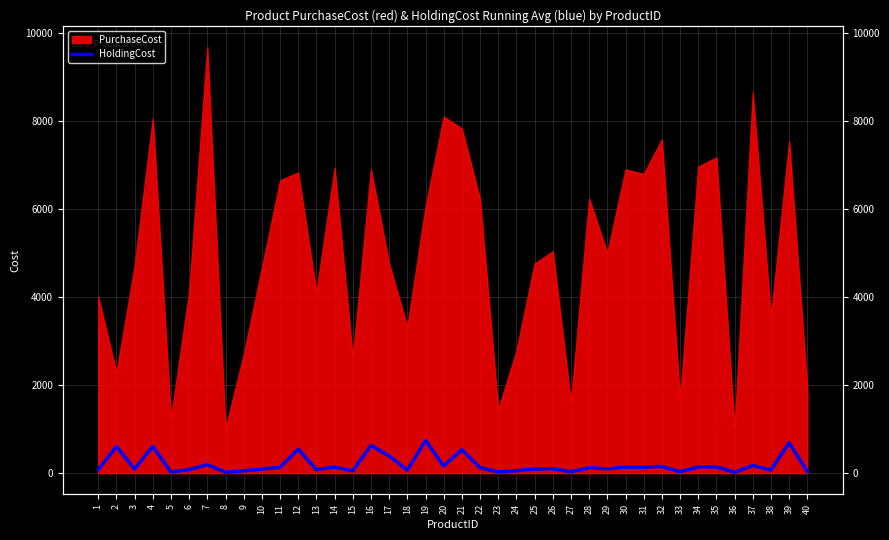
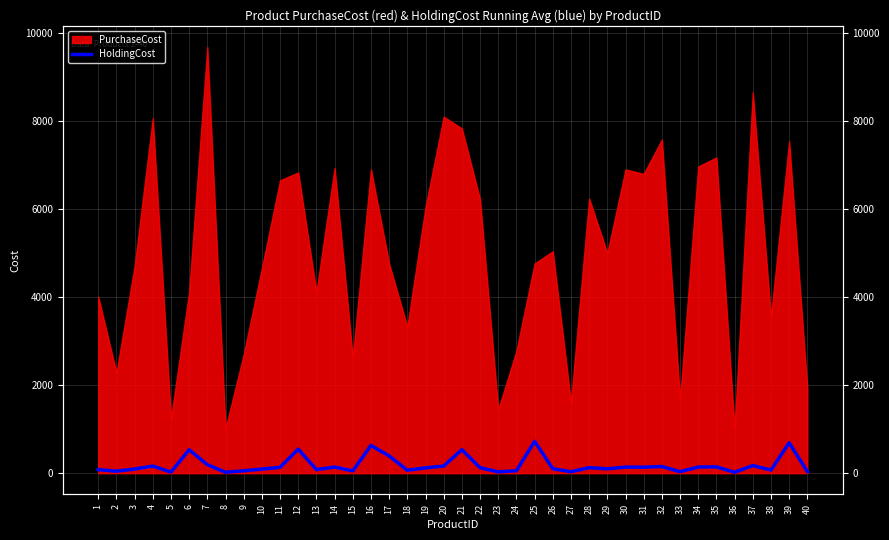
  {
    "HoldingCost": {
      "1": 100,
-     "2": 600,
+     "2": 0,
      "3": 100,
-     "4": 600,
+     "4": 200,
      "5": 0,
-     "6": 100,
+     "6": 500,
      "7": 200,
      "8": 0,
      "9": 100,
      "10": 100,
      "11": 100,
      "12": 500,
      "13": 100,
      "14": 100,
      "15": 100,
      "16": 600,
      "17": 400,
      "18": 100,
-     "19": 700,
+     "19": 100,
      "20": 200,
      "21": 500,
      "22": 100,
      "23": 0,
      "24": 100,
-     "25": 100,
+     "25": 700,
      "26": 100,
      "27": 0,
      "28": 100,
      "29": 100,
      "30": 100,
      "31": 100,
      "32": 200,
      "33": 0,
      "34": 100,
      "35": 100,
      "36": 0,
      "37": 200,
      "38": 100,
      "39": 700,
      "40": 0
    },
    "PurchaseCost": {
      "1": 4000,
      "2": 2300,
      "3": 4700,
      "4": 8100,
      "5": 1200,
      "6": 4100,
      "7": 9700,
      "8": 1000,
      "9": 2700,
      "10": 4700,
      "11": 6700,
      "12": 6800,
      "13": 4100,
      "14": 6900,
      "15": 2600,
      "16": 6900,
      "17": 4800,
      "18": 3300,
      "19": 6100,
      "20": 8100,
      "21": 7800,
      "22": 6200,
      "23": 1400,
      "24": 2800,
      "25": 4800,
      "26": 5000,
      "27": 1600,
      "28": 6200,
      "29": 5000,
      "30": 6900,
      "31": 6800,
      "32": 7600,
      "33": 1700,
      "34": 7000,
      "35": 7200,
      "36": 1000,
      "37": 8700,
      "38": 3600,
      "39": 7500,
      "40": 1900
    }
  }
